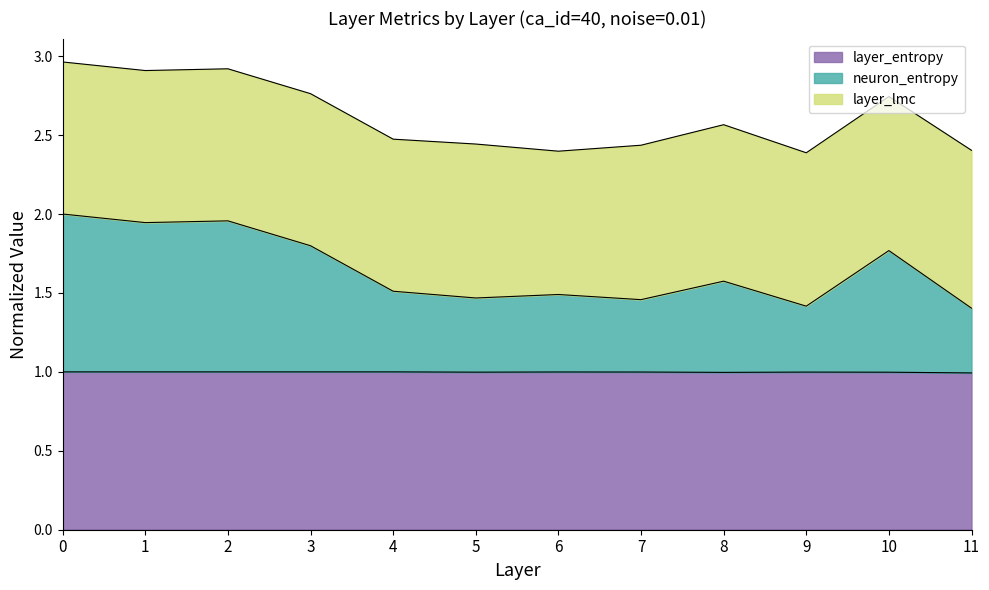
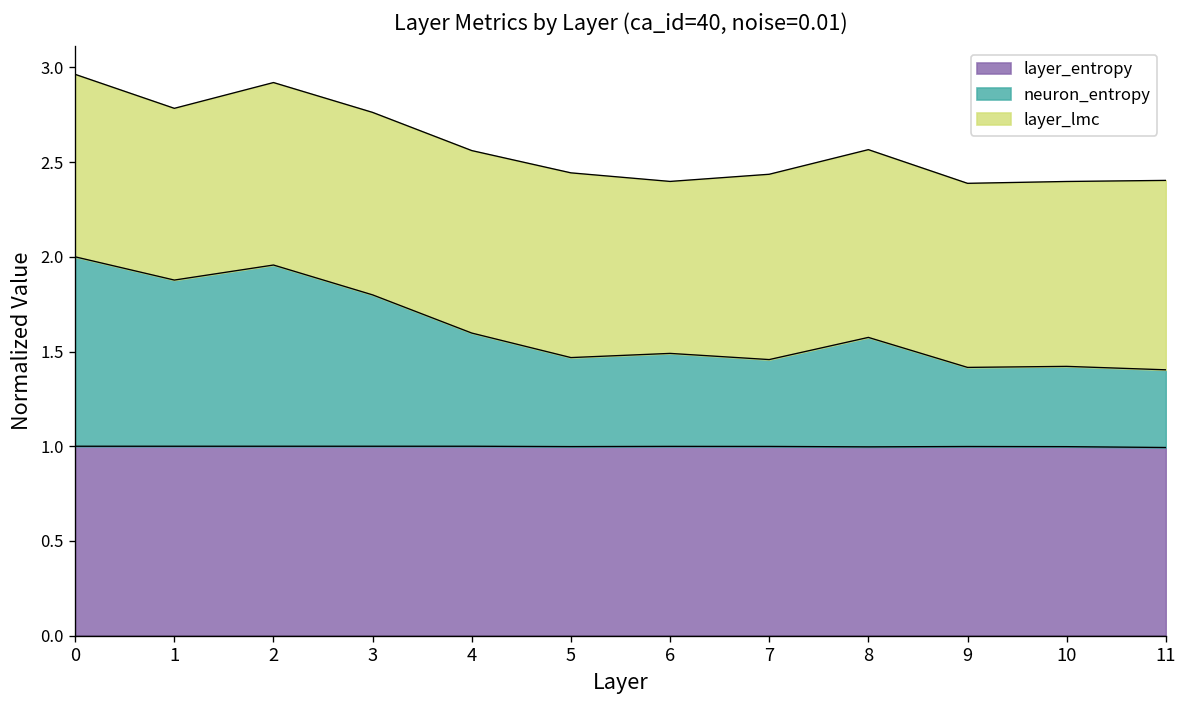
  {
    "layer_entropy": {
      "0": 1.00,
      "1": 1.00,
      "2": 1.00,
      "3": 1.00,
      "4": 1.00,
      "5": 1.00,
      "6": 1.00,
      "7": 1.00,
      "8": 1.00,
      "9": 1.00,
      "10": 1.00,
      "11": 0.99
    },
    "neuron_entropy": {
      "0": 1.00,
-     "1": 0.95,
+     "1": 0.88,
      "2": 0.96,
      "3": 0.80,
-     "4": 0.51,
+     "4": 0.60,
      "5": 0.47,
      "6": 0.49,
      "7": 0.46,
      "8": 0.58,
      "9": 0.42,
-     "10": 0.77,
+     "10": 0.42,
      "11": 0.41
    },
    "layer_lmc": {
      "0": 0.96,
-     "1": 0.96,
+     "1": 0.91,
      "2": 0.96,
      "3": 0.96,
      "4": 0.96,
      "5": 0.98,
      "6": 0.91,
      "7": 0.98,
      "8": 0.99,
      "9": 0.97,
      "11": 1.00
    }
  }
